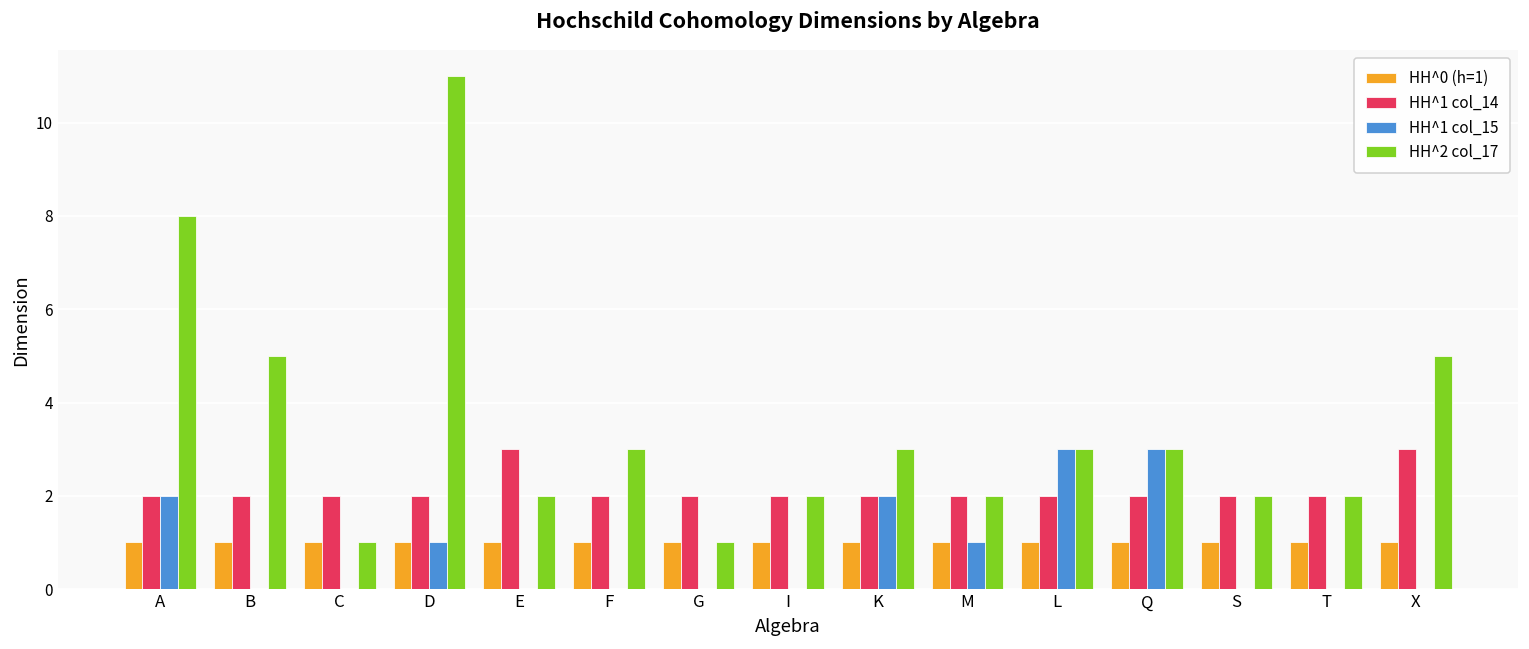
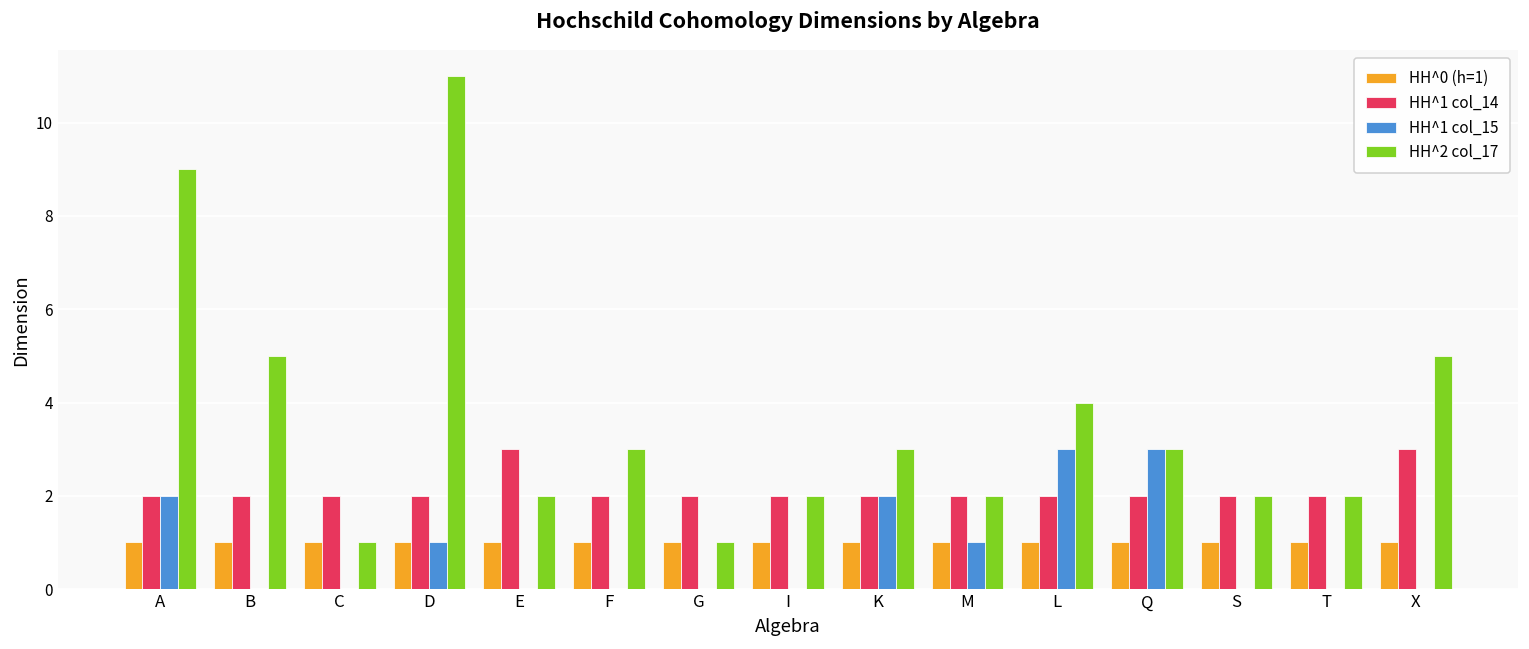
  {
    "HH^0 (h=1)": {
      "A": 1,
      "B": 1,
      "C": 1,
      "D": 1,
      "E": 1,
      "F": 1,
      "G": 1,
      "I": 1,
      "K": 1,
      "M": 1,
      "L": 1,
      "Q": 1,
      "S": 1,
      "T": 1,
      "X": 1
    },
    "HH^1 col_14": {
      "A": 2,
      "B": 2,
      "C": 2,
      "D": 2,
      "E": 3,
      "F": 2,
      "G": 2,
      "I": 2,
      "K": 2,
      "M": 2,
      "L": 2,
      "Q": 2,
      "S": 2,
      "T": 2,
      "X": 3
    },
    "HH^1 col_15": {
      "A": 2,
      "B": 0,
      "C": 0,
      "D": 1,
      "E": 0,
      "F": 0,
      "G": 0,
      "I": 0,
      "K": 2,
      "M": 1,
      "L": 3,
      "Q": 3,
      "S": 0,
      "T": 0,
      "X": 0
    },
    "HH^2 col_17": {
-     "A": 8,
+     "A": 9,
      "B": 5,
      "C": 1,
      "D": 11,
      "E": 2,
      "F": 3,
      "G": 1,
      "I": 2,
      "K": 3,
      "M": 2,
-     "L": 3,
+     "L": 4,
      "Q": 3,
      "S": 2,
      "T": 2,
      "X": 5
    }
  }
